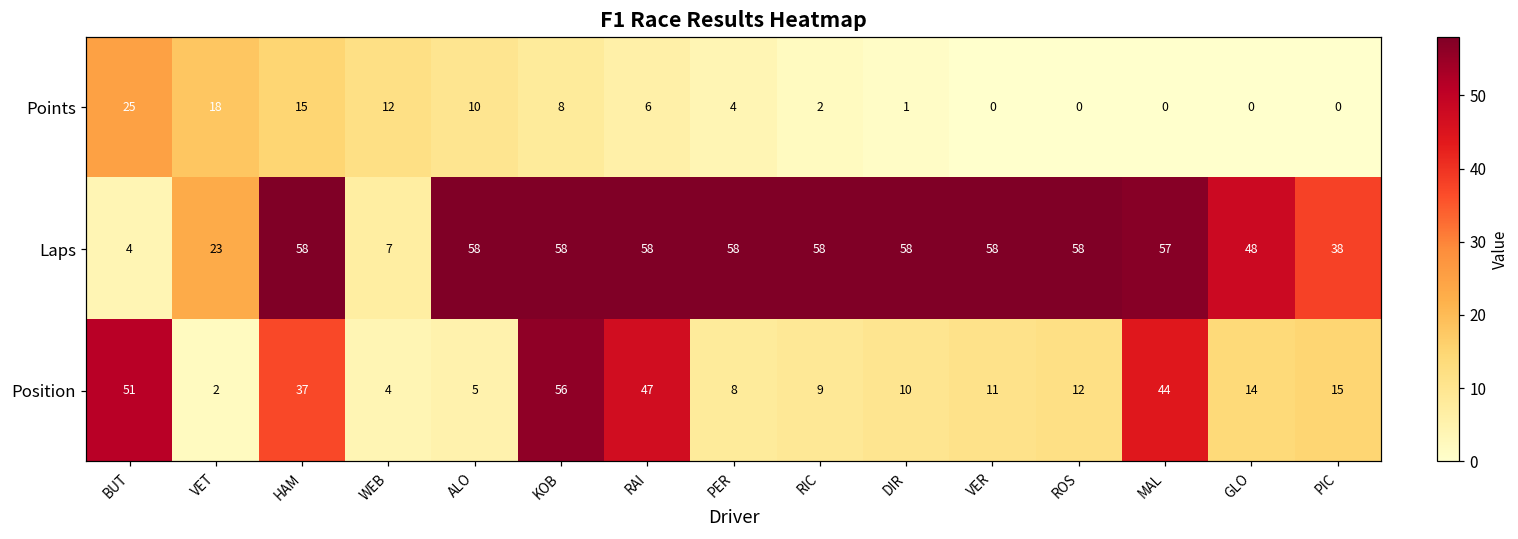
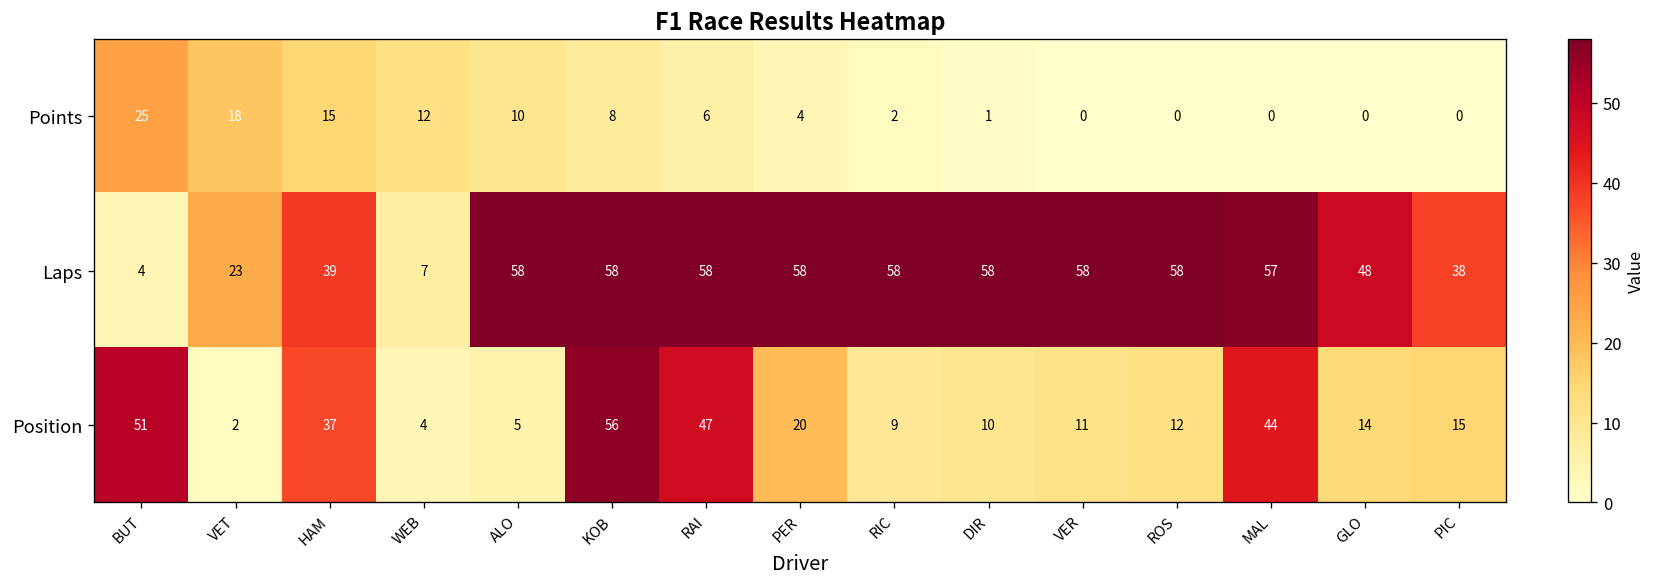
  {
    "Points": {
      "BUT": 25,
      "VET": 18,
      "HAM": 15,
      "WEB": 12,
      "ALO": 10,
      "KOB": 8,
      "RAI": 6,
      "PER": 4,
      "RIC": 2,
      "DIR": 1,
      "VER": 0,
      "ROS": 0,
      "MAL": 0,
      "GLO": 0,
      "PIC": 0
    },
    "Laps": {
      "BUT": 4,
      "VET": 23,
-     "HAM": 58,
+     "HAM": 39,
      "WEB": 7,
      "ALO": 58,
      "KOB": 58,
      "RAI": 58,
      "PER": 58,
      "RIC": 58,
      "DIR": 58,
      "VER": 58,
      "ROS": 58,
      "MAL": 57,
      "GLO": 48,
      "PIC": 38
    },
    "Position": {
      "BUT": 51,
      "VET": 2,
      "HAM": 37,
      "WEB": 4,
      "ALO": 5,
      "KOB": 56,
      "RAI": 47,
-     "PER": 8,
+     "PER": 20,
      "RIC": 9,
      "DIR": 10,
      "VER": 11,
      "ROS": 12,
      "MAL": 44,
      "GLO": 14,
      "PIC": 15
    }
  }
